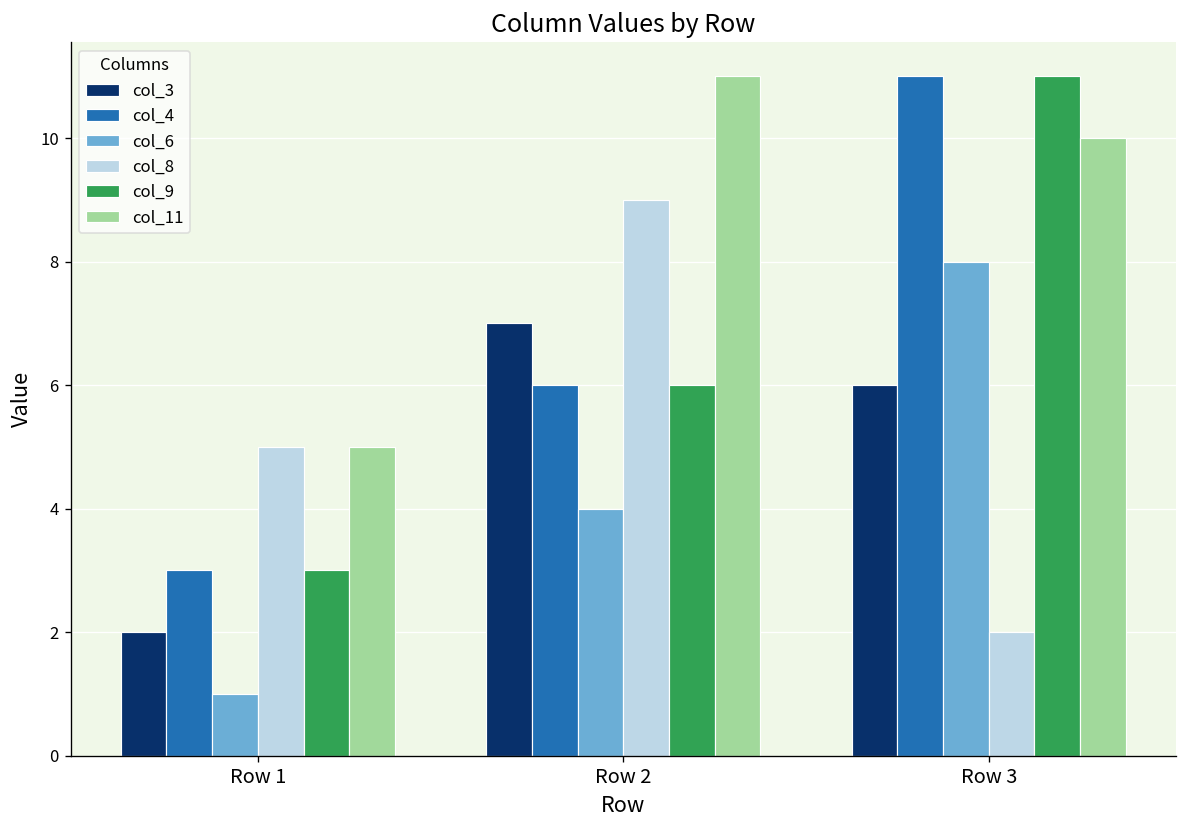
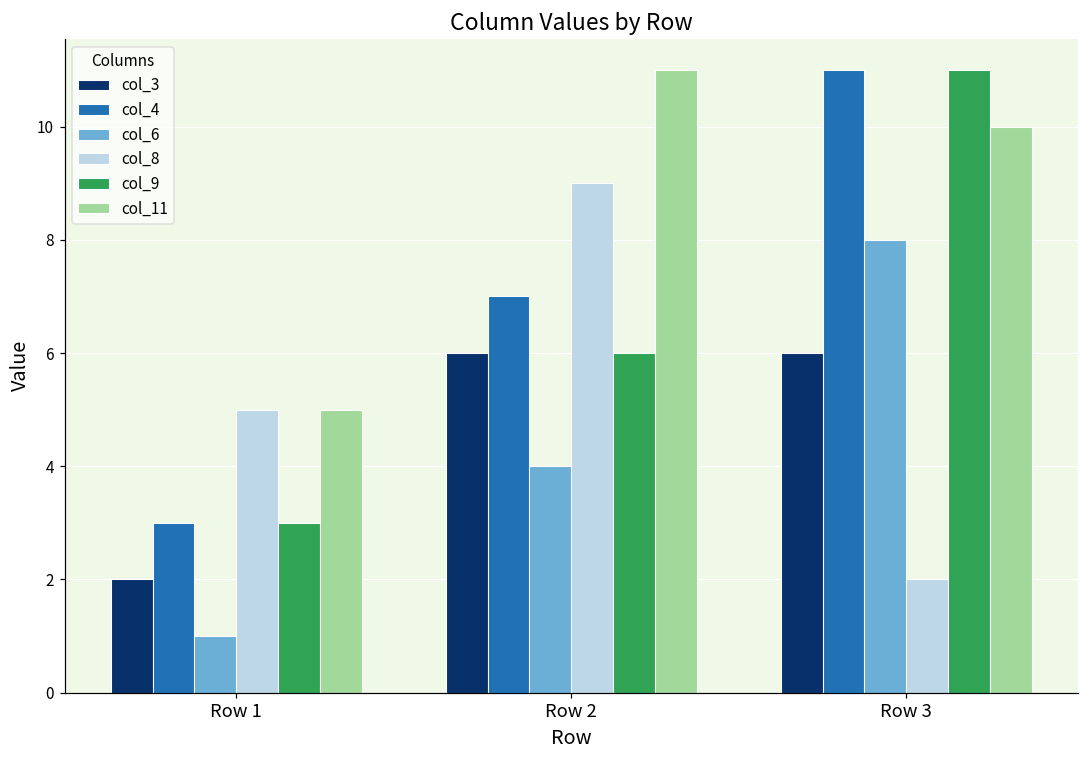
  {
    "col_3": {
      "Row 1": 2,
-     "Row 2": 7,
+     "Row 2": 6,
      "Row 3": 6
    },
    "col_4": {
      "Row 1": 3,
-     "Row 2": 6,
+     "Row 2": 7,
      "Row 3": 11
    },
    "col_6": {
      "Row 1": 1,
      "Row 2": 4,
      "Row 3": 8
    },
    "col_8": {
      "Row 1": 5,
      "Row 2": 9,
      "Row 3": 2
    },
    "col_9": {
      "Row 1": 3,
      "Row 2": 6,
      "Row 3": 11
    },
    "col_11": {
      "Row 1": 5,
      "Row 2": 11,
      "Row 3": 10
    }
  }
